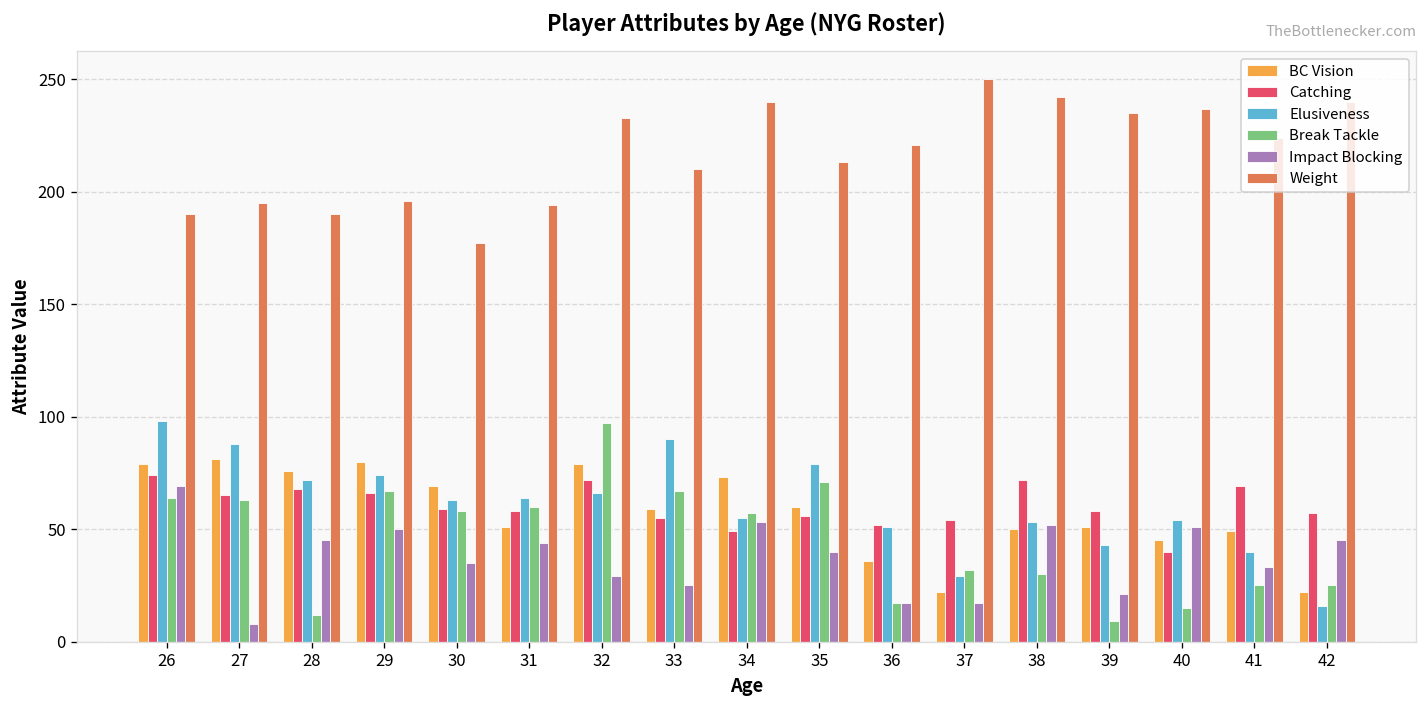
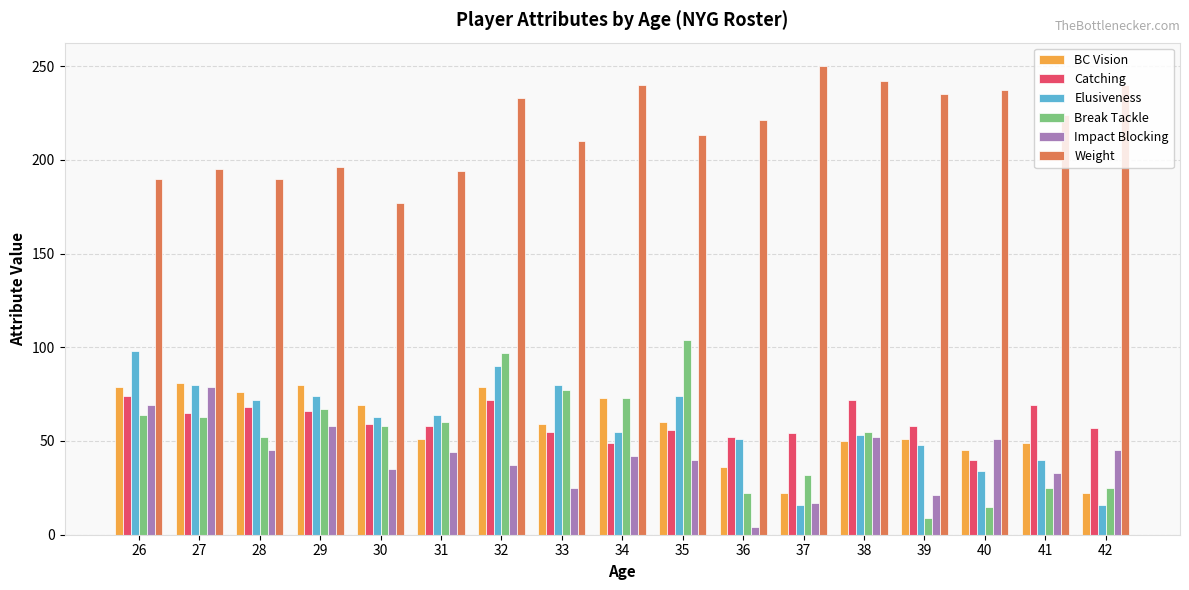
  {
    "Elusiveness": {
      "26": 98,
-     "27": 88,
+     "27": 80,
      "28": 72,
      "29": 74,
      "30": 63,
      "31": 64,
-     "32": 66,
-     "33": 90,
+     "32": 90,
+     "33": 80,
      "34": 55,
-     "35": 79,
+     "35": 74,
      "36": 51,
-     "37": 29,
+     "37": 16,
      "38": 53,
-     "39": 43,
-     "40": 54,
+     "39": 48,
+     "40": 34,
      "41": 40,
      "42": 16
    },
    "Break Tackle": {
      "26": 64,
      "27": 63,
-     "28": 12,
+     "28": 52,
      "29": 67,
      "30": 58,
      "31": 60,
      "32": 97,
-     "33": 67,
-     "34": 57,
-     "35": 71,
-     "36": 17,
+     "33": 77,
+     "34": 73,
+     "35": 104,
+     "36": 22,
      "37": 32,
-     "38": 30,
+     "38": 55,
      "39": 9,
      "40": 15,
      "41": 25,
      "42": 25
    },
    "Impact Blocking": {
      "26": 69,
-     "27": 8,
+     "27": 79,
      "28": 45,
-     "29": 50,
+     "29": 58,
      "30": 35,
      "31": 44,
-     "32": 29,
+     "32": 37,
      "33": 25,
-     "34": 53,
+     "34": 42,
      "35": 40,
-     "36": 17,
+     "36": 4,
      "37": 17,
      "38": 52,
      "39": 21,
      "40": 51,
      "41": 33,
      "42": 45
    }
  }
